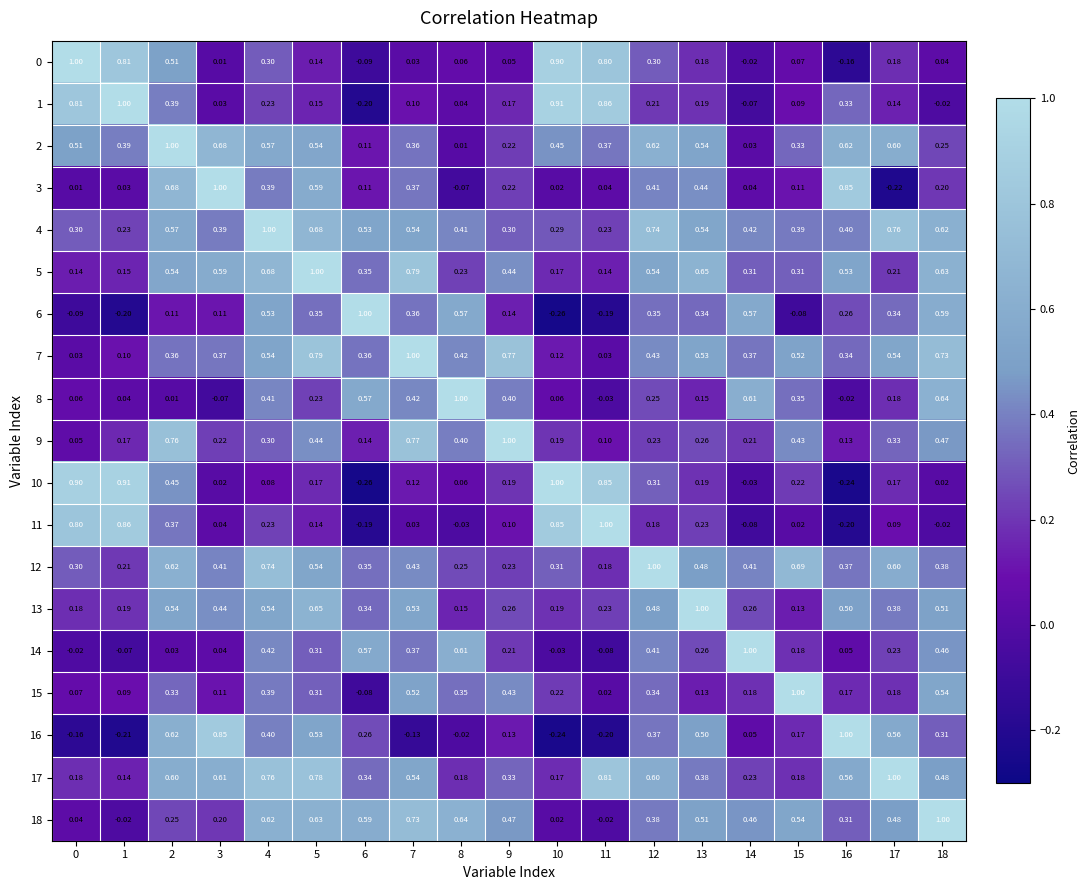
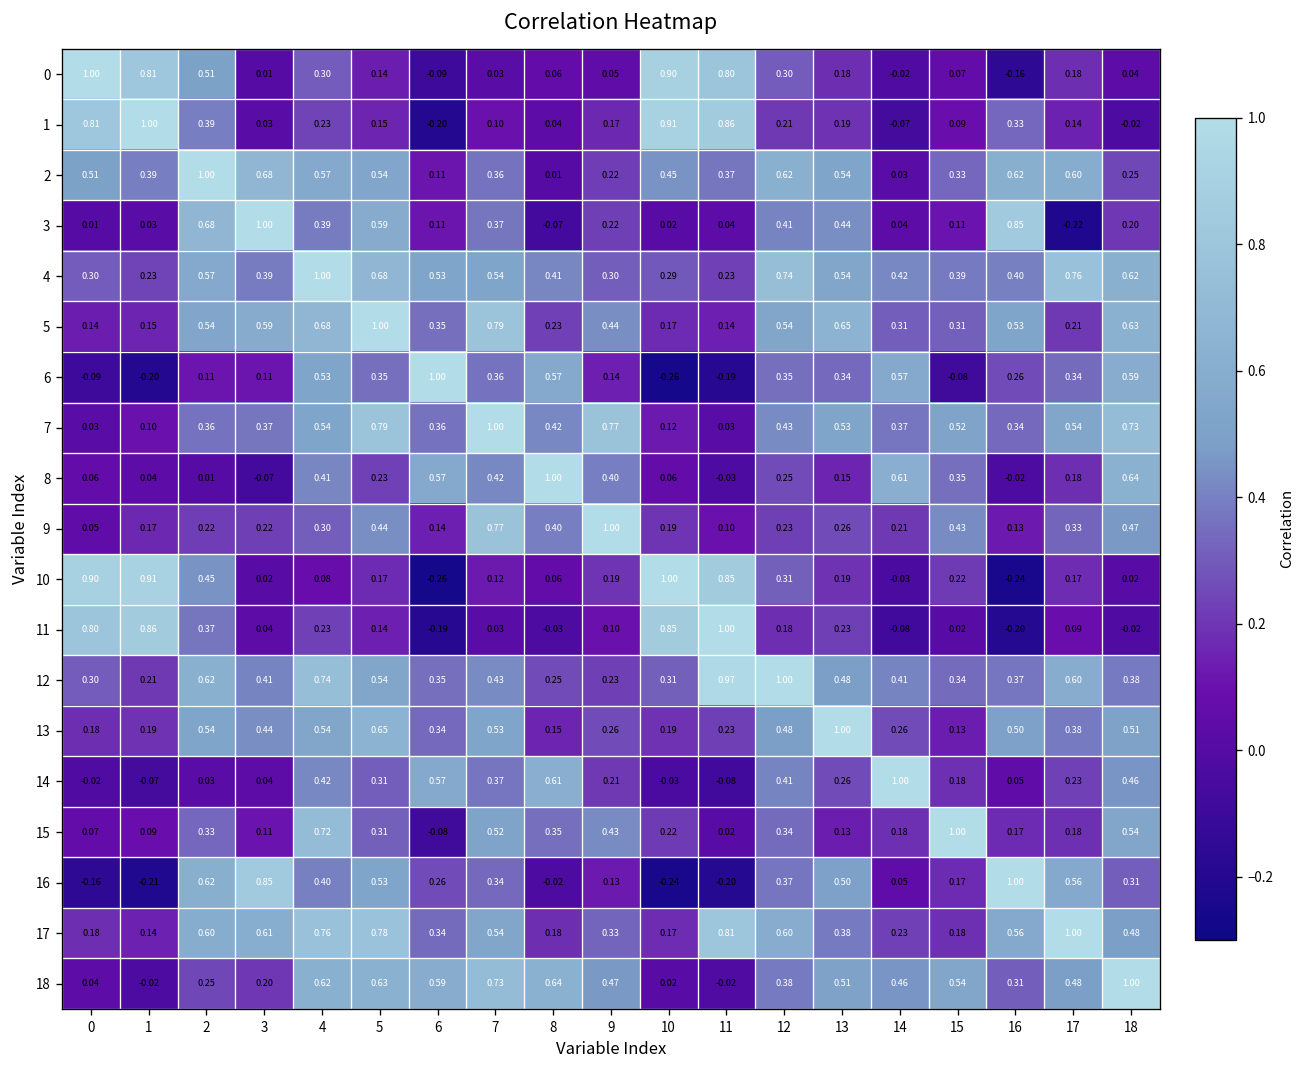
  {
    "9": {
      "0": 0.05,
      "1": 0.17,
-     "2": 0.76,
+     "2": 0.22,
      "3": 0.22,
      "4": 0.30,
      "5": 0.44,
      "6": 0.14,
      "7": 0.77,
      "8": 0.40,
      "9": 1.00,
      "10": 0.19,
      "11": 0.10,
      "12": 0.23,
      "13": 0.26,
      "14": 0.21,
      "15": 0.43,
      "16": 0.13,
      "17": 0.33,
      "18": 0.47
    },
    "12": {
      "0": 0.30,
      "1": 0.21,
      "2": 0.62,
      "3": 0.41,
      "4": 0.74,
      "5": 0.54,
      "6": 0.35,
      "7": 0.43,
      "8": 0.25,
      "9": 0.23,
      "10": 0.31,
-     "11": 0.18,
+     "11": 0.97,
      "12": 1.00,
      "13": 0.48,
      "14": 0.41,
-     "15": 0.69,
+     "15": 0.34,
      "16": 0.37,
      "17": 0.60,
      "18": 0.38
    },
    "15": {
      "0": 0.07,
      "1": 0.09,
      "2": 0.33,
      "3": 0.11,
-     "4": 0.39,
+     "4": 0.72,
      "5": 0.31,
      "6": -0.08,
      "7": 0.52,
      "8": 0.35,
      "9": 0.43,
      "10": 0.22,
      "11": 0.02,
      "12": 0.34,
      "13": 0.13,
      "14": 0.18,
      "15": 1.00,
      "16": 0.17,
      "17": 0.18,
      "18": 0.54
    },
    "16": {
      "0": -0.16,
      "1": -0.21,
      "2": 0.62,
      "3": 0.85,
      "4": 0.40,
      "5": 0.53,
      "6": 0.26,
-     "7": -0.13,
+     "7": 0.34,
      "8": -0.02,
      "9": 0.13,
      "10": -0.24,
      "11": -0.20,
      "12": 0.37,
      "13": 0.50,
      "14": 0.05,
      "15": 0.17,
      "16": 1.00,
      "17": 0.56,
      "18": 0.31
    }
  }
